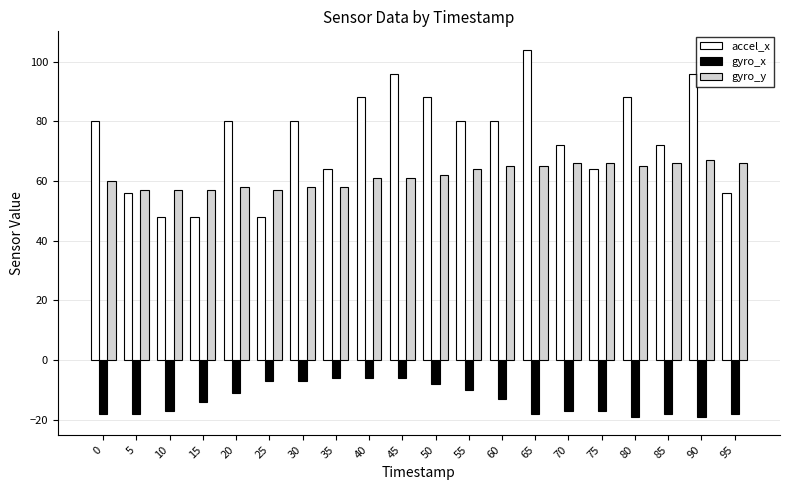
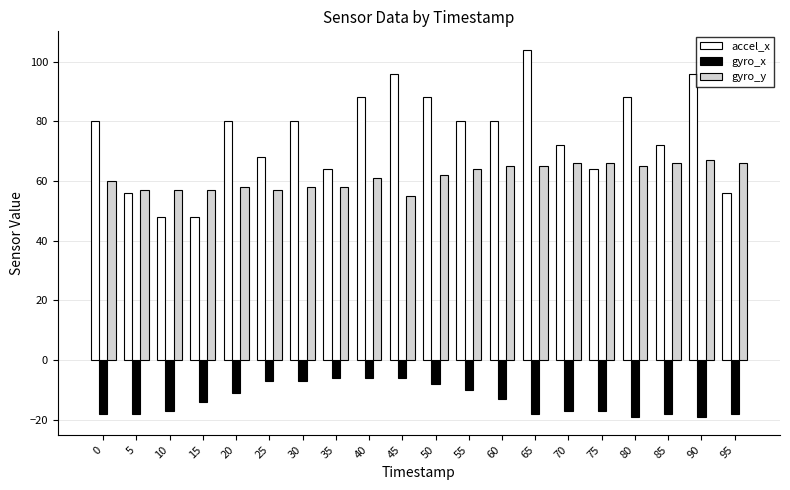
  {
    "accel_x": {
      "0": 80,
      "5": 56,
      "10": 48,
      "15": 48,
      "20": 80,
-     "25": 48,
+     "25": 68,
      "30": 80,
      "35": 64,
      "40": 88,
      "45": 96,
      "50": 88,
      "55": 80,
      "60": 80,
      "65": 104,
      "70": 72,
      "75": 64,
      "80": 88,
      "85": 72,
      "90": 96,
      "95": 56
    },
    "gyro_x": {
      "0": -18,
      "5": -18,
      "10": -17,
      "15": -14,
      "20": -11,
      "25": -7,
      "30": -7,
      "35": -6,
      "40": -6,
      "45": -6,
      "50": -8,
      "55": -10,
      "60": -13,
      "65": -18,
      "70": -17,
      "75": -17,
      "80": -19,
      "85": -18,
      "90": -19,
      "95": -18
    },
    "gyro_y": {
      "0": 60,
      "5": 57,
      "10": 57,
      "15": 57,
      "20": 58,
      "25": 57,
      "30": 58,
      "35": 58,
      "40": 61,
-     "45": 61,
+     "45": 55,
      "50": 62,
      "55": 64,
      "60": 65,
      "65": 65,
      "70": 66,
      "75": 66,
      "80": 65,
      "85": 66,
      "90": 67,
      "95": 66
    }
  }
